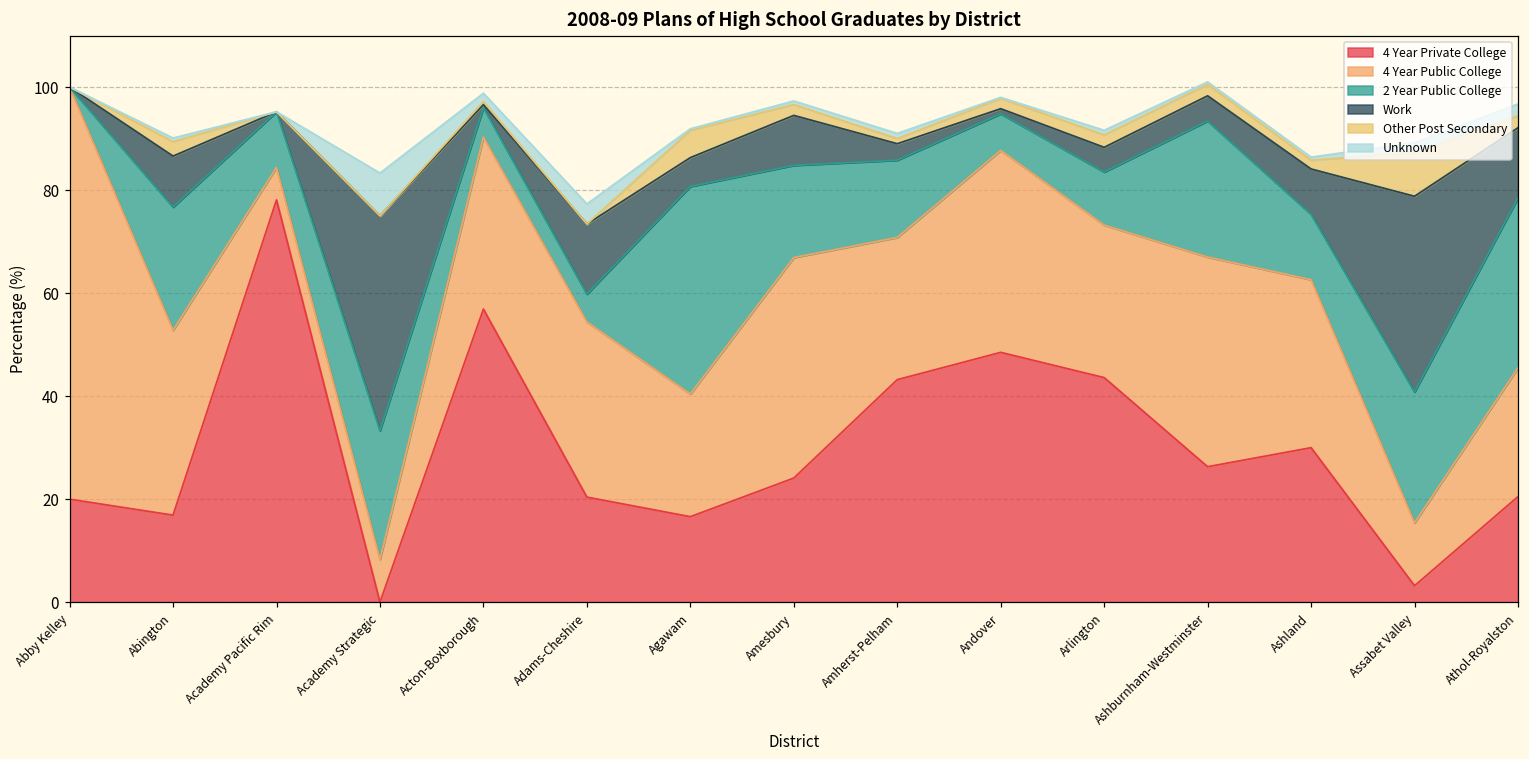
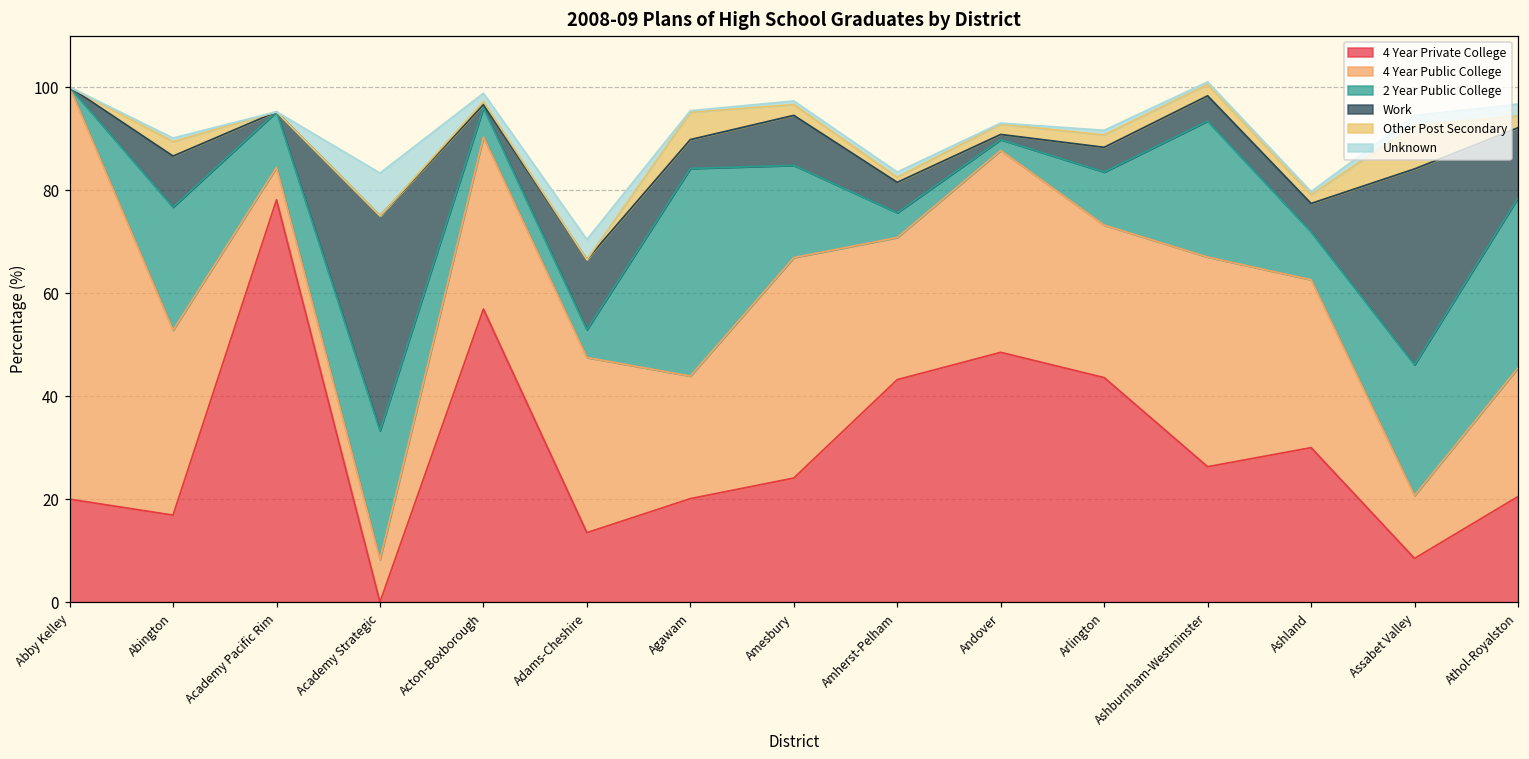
  {
    "4 Year Private College": {
      "Abby Kelley": 20,
      "Abington": 17,
      "Academy Pacific Rim": 78,
      "Academy Strategic": 0,
      "Acton-Boxborough": 57,
-     "Adams-Cheshire": 20,
-     "Agawam": 17,
+     "Adams-Cheshire": 14,
+     "Agawam": 20,
      "Amesbury": 24,
      "Amherst-Pelham": 43,
      "Andover": 49,
      "Arlington": 44,
      "Ashburnham-Westminster": 26,
      "Ashland": 30,
-     "Assabet Valley": 3,
+     "Assabet Valley": 9,
      "Athol-Royalston": 21
    },
    "2 Year Public College": {
      "Abington": 24,
      "Academy Strategic": 25,
      "Acton-Boxborough": 6,
      "Adams-Cheshire": 5,
      "Agawam": 40,
      "Amesbury": 18,
-     "Amherst-Pelham": 15,
-     "Andover": 7,
+     "Amherst-Pelham": 5,
+     "Andover": 2,
      "Arlington": 10,
      "Ashburnham-Westminster": 26,
-     "Ashland": 13,
+     "Ashland": 9,
      "Assabet Valley": 25,
      "Athol-Royalston": 33
    },
    "Work": {
      "Abington": 10,
      "Acton-Boxborough": 1,
      "Agawam": 6,
      "Amesbury": 10,
-     "Amherst-Pelham": 3,
+     "Amherst-Pelham": 6,
      "Andover": 1,
      "Arlington": 5,
      "Ashburnham-Westminster": 5,
-     "Ashland": 9,
+     "Ashland": 6,
      "Assabet Valley": 38,
      "Athol-Royalston": 14
    },
    "Unknown": {
      "Abington": 1,
      "Academy Strategic": 8,
      "Acton-Boxborough": 2,
      "Adams-Cheshire": 4,
      "Amesbury": 1,
      "Amherst-Pelham": 1,
      "Arlington": 1,
      "Ashland": 1,
      "Athol-Royalston": 2
    }
  }
